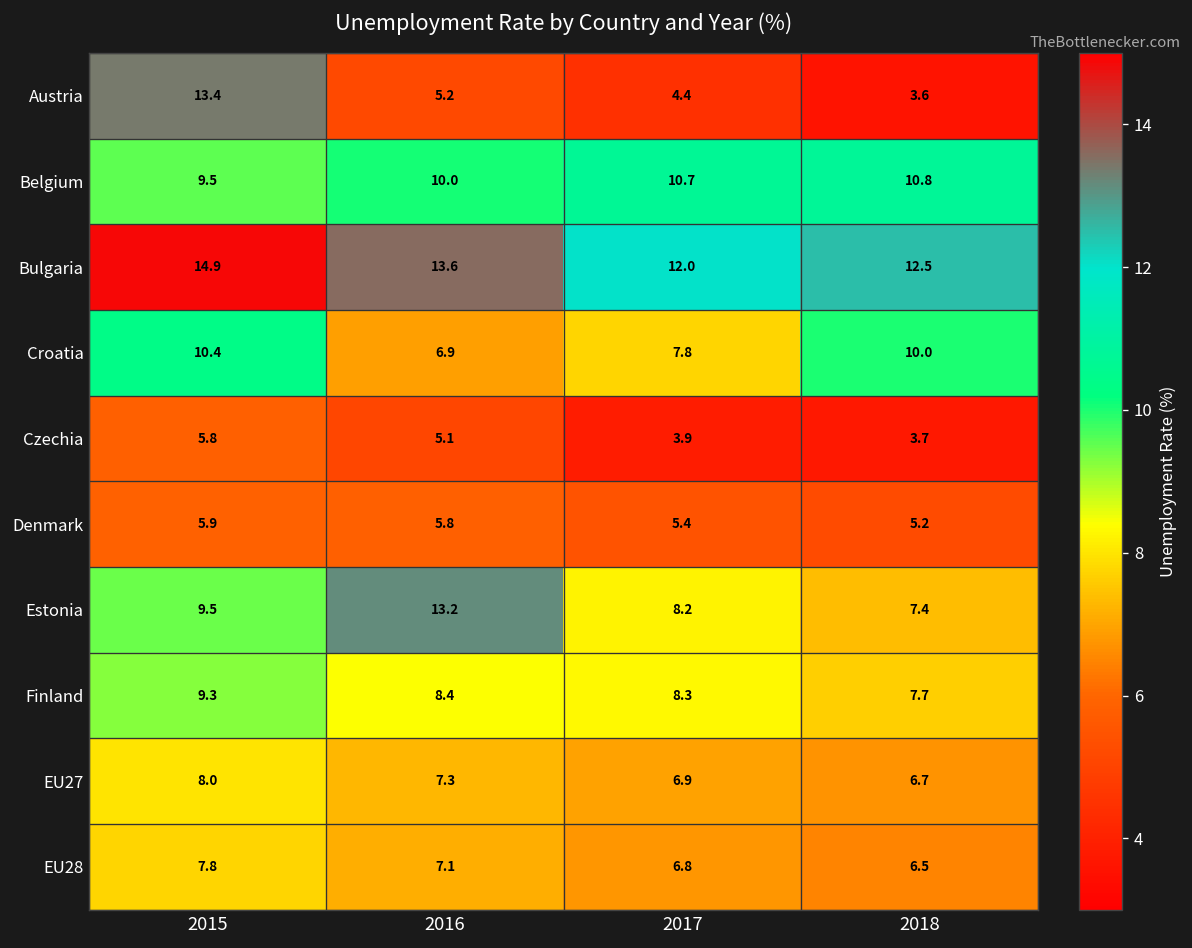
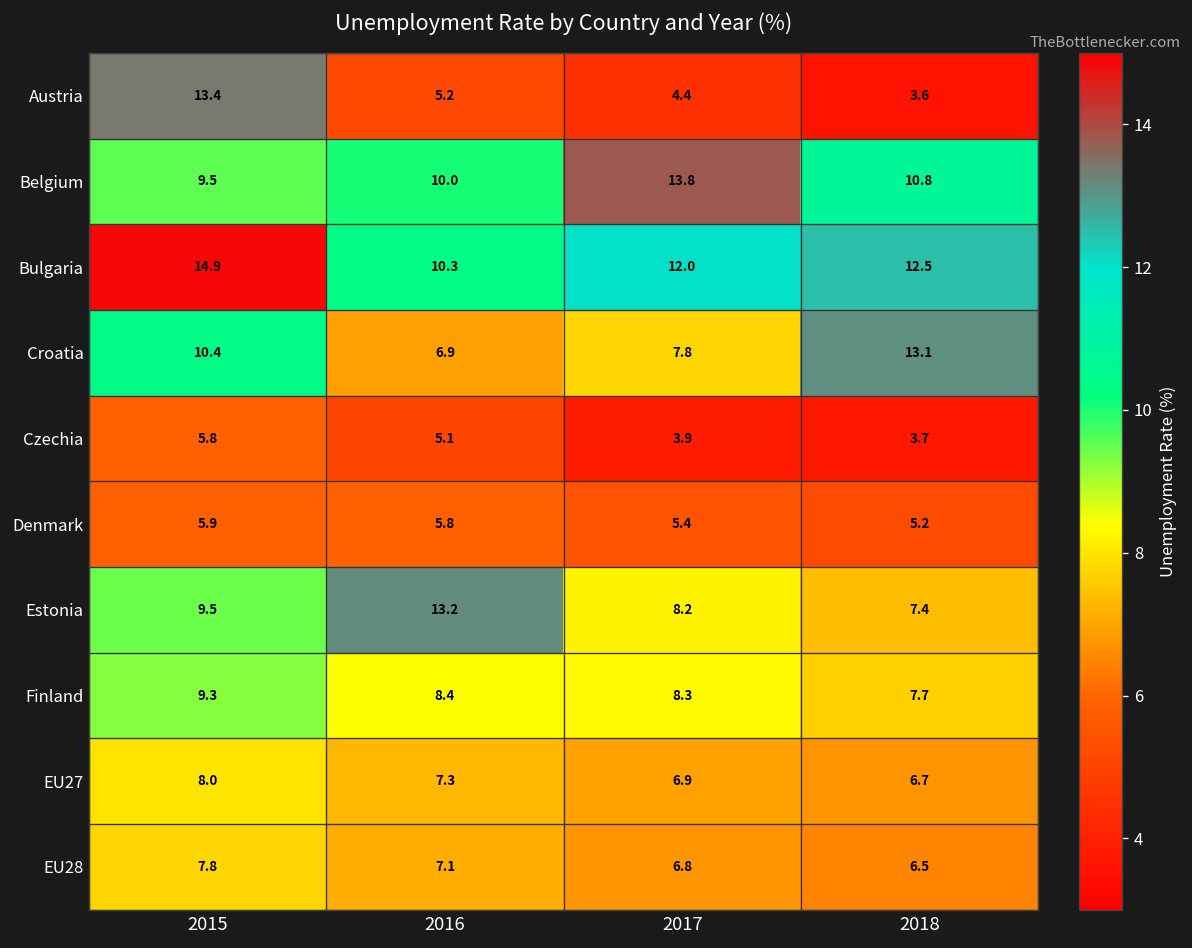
  {
    "Austria": {
      "2015": 13.4,
      "2016": 5.2,
      "2017": 4.4,
      "2018": 3.6
    },
    "Belgium": {
      "2015": 9.5,
      "2016": 10.0,
-     "2017": 10.7,
+     "2017": 13.8,
      "2018": 10.8
    },
    "Bulgaria": {
      "2015": 14.9,
-     "2016": 13.6,
+     "2016": 10.3,
      "2017": 12.0,
      "2018": 12.5
    },
    "Croatia": {
      "2015": 10.4,
      "2016": 6.9,
      "2017": 7.8,
-     "2018": 10.0
+     "2018": 13.1
    },
    "Czechia": {
      "2015": 5.8,
      "2016": 5.1,
      "2017": 3.9,
      "2018": 3.7
    },
    "Denmark": {
      "2015": 5.9,
      "2016": 5.8,
      "2017": 5.4,
      "2018": 5.2
    },
    "Estonia": {
      "2015": 9.5,
      "2016": 13.2,
      "2017": 8.2,
      "2018": 7.4
    },
    "Finland": {
      "2015": 9.3,
      "2016": 8.4,
      "2017": 8.3,
      "2018": 7.7
    },
    "EU27": {
      "2015": 8.0,
      "2016": 7.3,
      "2017": 6.9,
      "2018": 6.7
    },
    "EU28": {
      "2015": 7.8,
      "2016": 7.1,
      "2017": 6.8,
      "2018": 6.5
    }
  }
